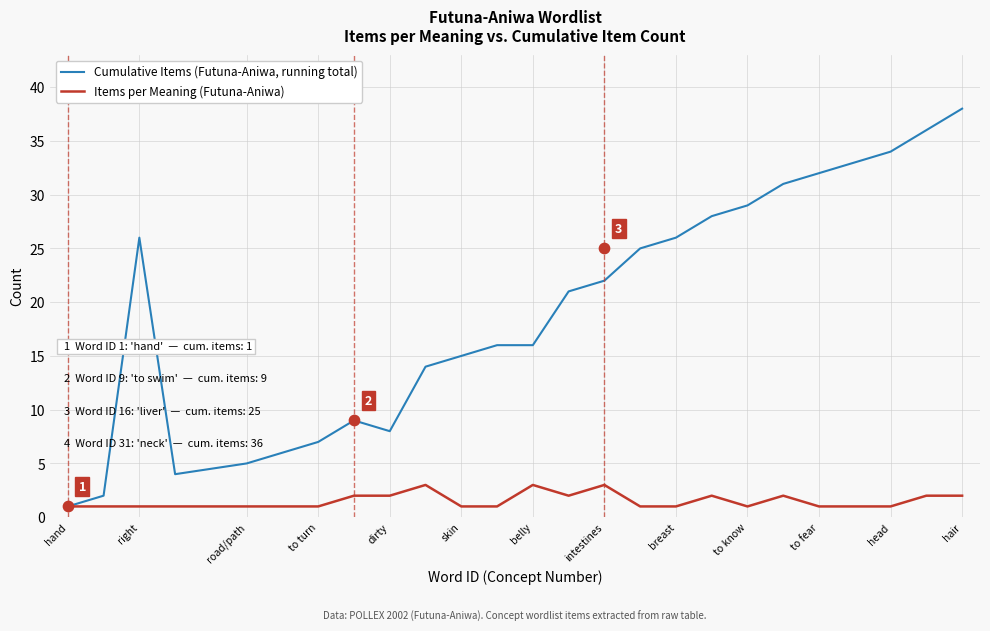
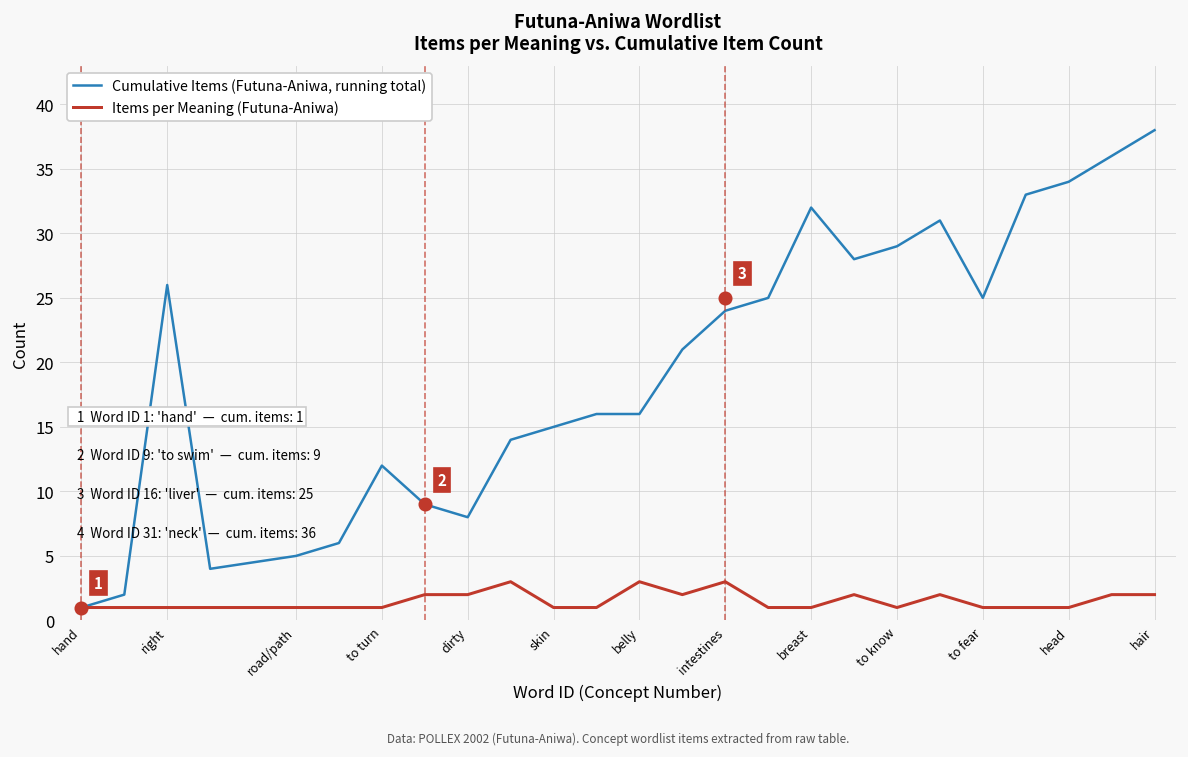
  {
    "Cumulative Items (Futuna-Aniwa, running total)": {
      "right": 26,
-     "to turn": 7,
+     "to turn": 12,
      "dirty": 8,
      "skin": 15,
      "belly": 16,
-     "intestines": 22,
-     "breast": 26,
+     "intestines": 24,
+     "breast": 32,
      "to know": 29,
-     "to fear": 32,
+     "to fear": 25,
      "head": 34,
      "hair": 38
    }
  }
